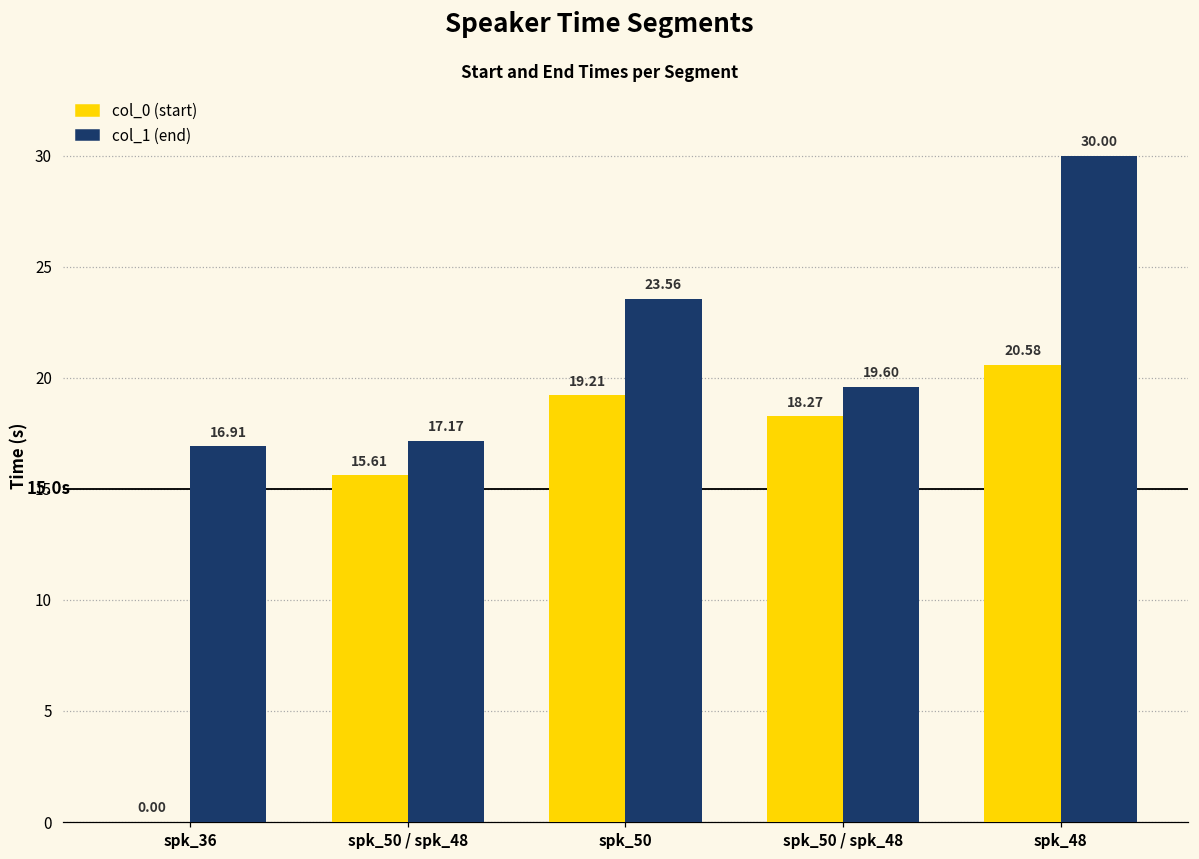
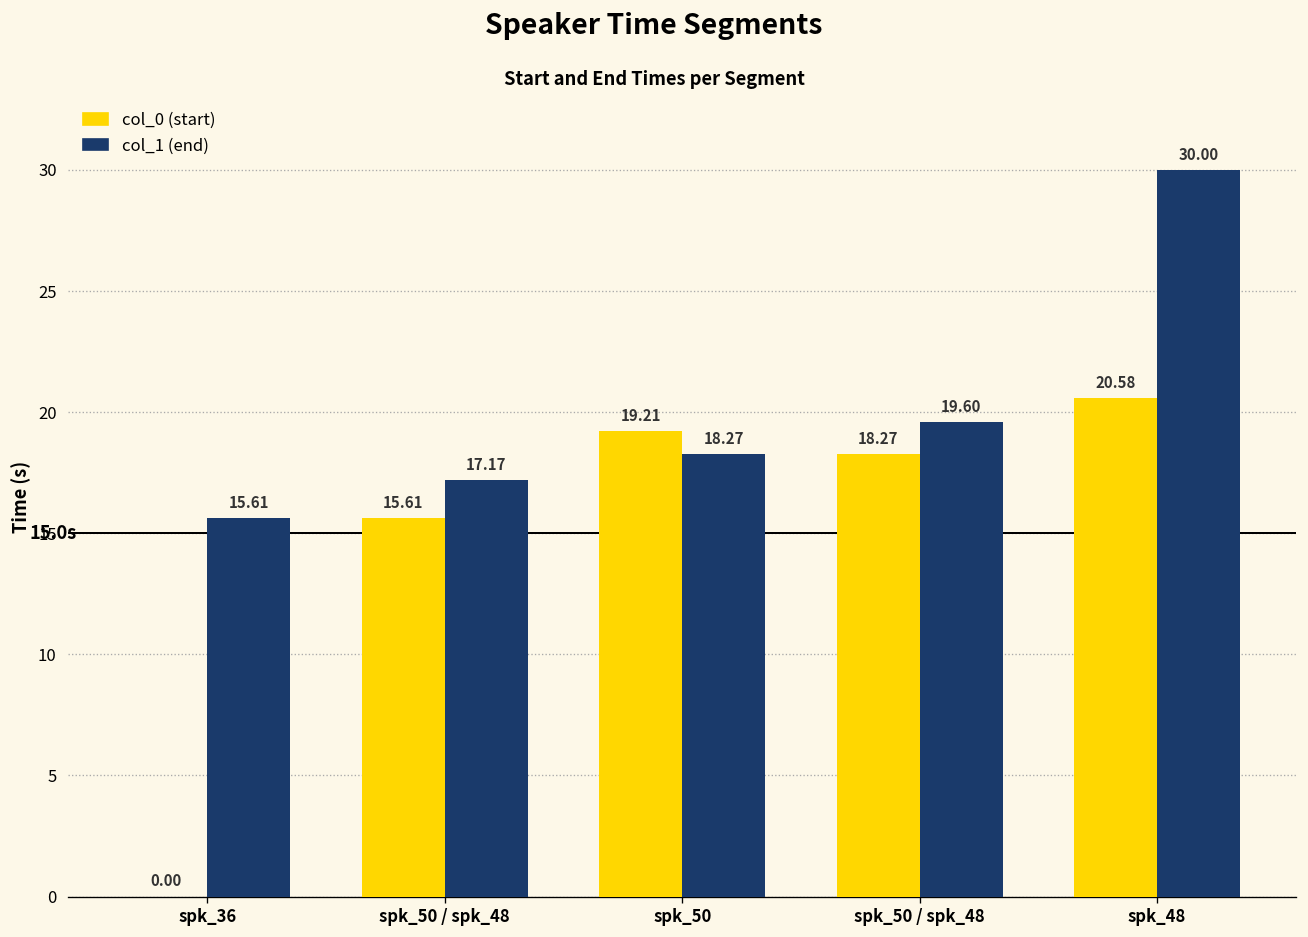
  {
    "col_0 (start)": {
      "spk_36": 0.00,
      "spk_50": 19.21,
      "spk_48": 20.58
    },
    "col_1 (end)": {
-     "spk_36": 16.91,
-     "spk_50": 23.56,
+     "spk_36": 15.61,
+     "spk_50": 18.27,
      "spk_48": 30.00
    }
  }
